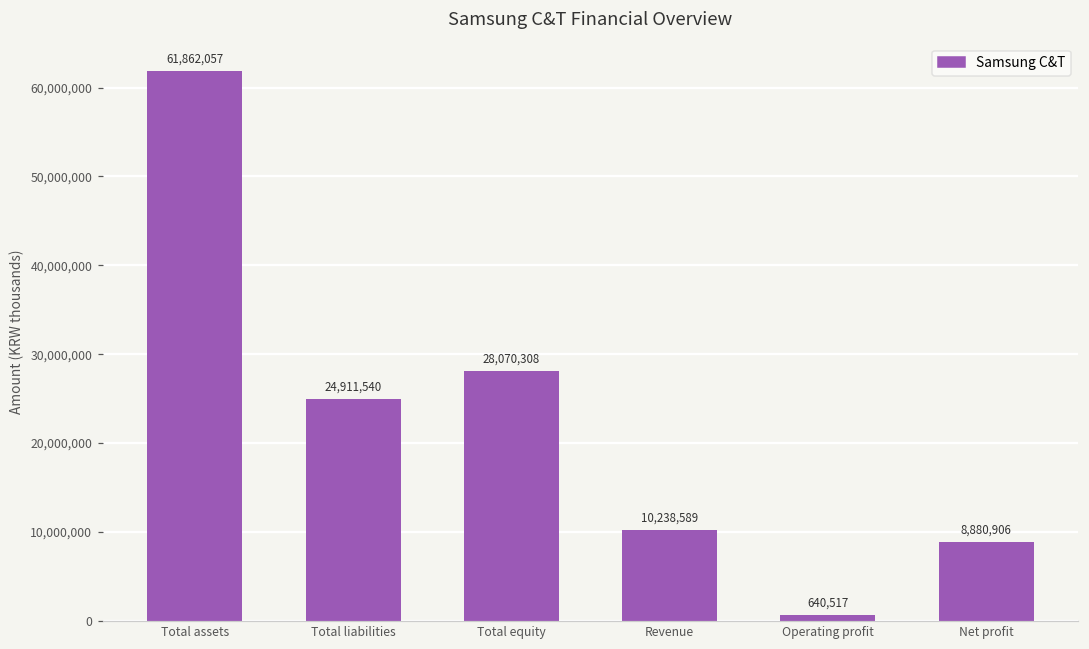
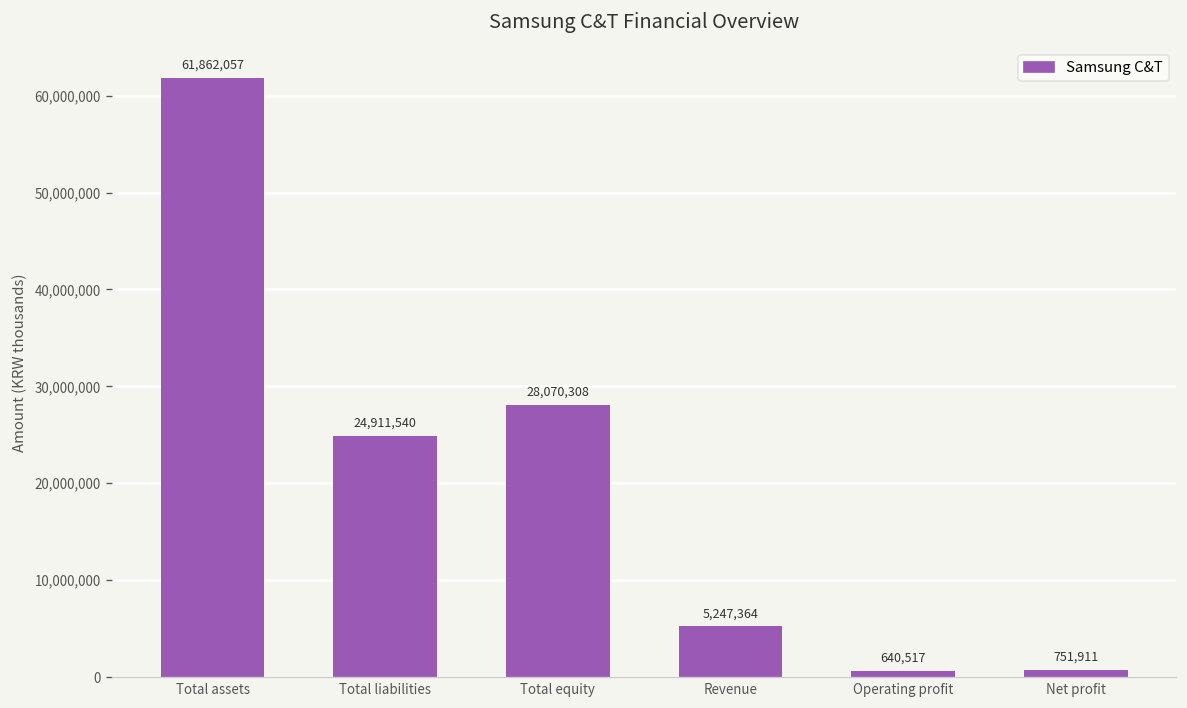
  {
    "Total assets": "61,862,057",
    "Total liabilities": "24,911,540",
    "Total equity": "28,070,308",
-   "Revenue": "10,238,589",
+   "Revenue": "5,247,364",
    "Operating profit": "640,517",
-   "Net profit": "8,880,906"
+   "Net profit": "751,911"
  }
